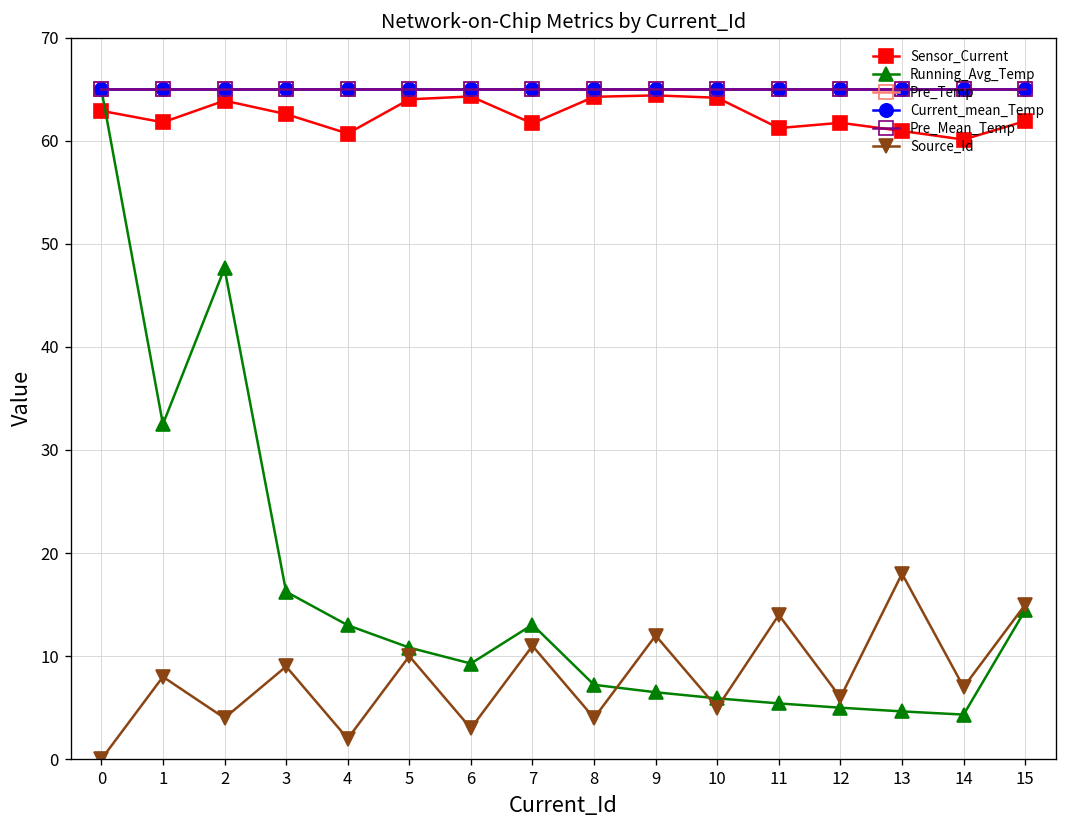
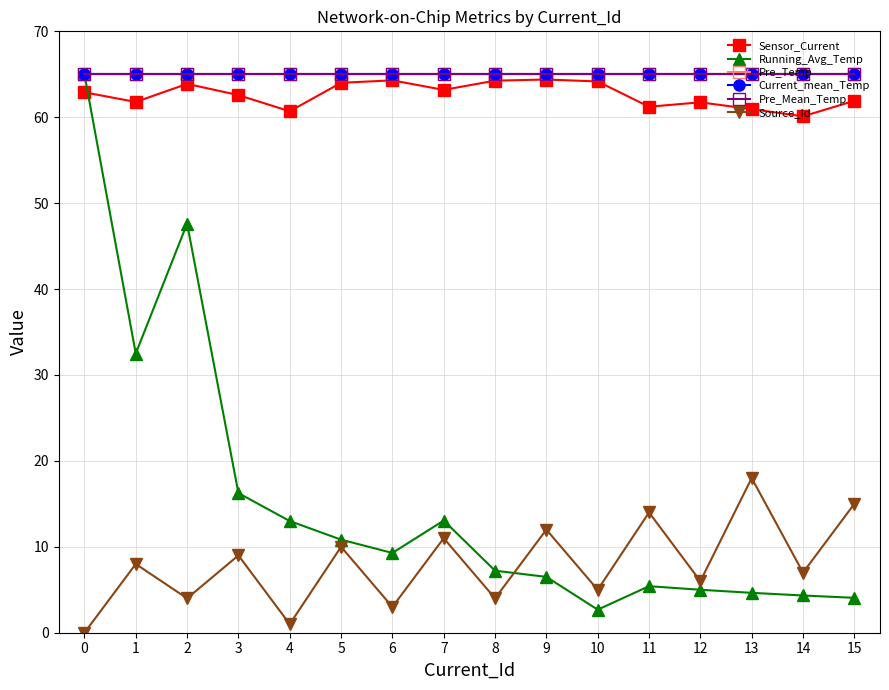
  {
    "Sensor_Current": {
      "0": 63,
      "1": 62,
      "2": 64,
      "3": 63,
      "4": 61,
      "5": 64,
      "6": 64,
-     "7": 62,
+     "7": 63,
      "8": 64,
      "9": 64,
      "10": 64,
      "11": 61,
      "12": 62,
      "13": 61,
      "14": 60,
      "15": 62
    },
    "Running_Avg_Temp": {
      "1": 33,
      "2": 48,
      "3": 16,
      "4": 13,
      "5": 11,
      "6": 9,
      "7": 13,
      "8": 7,
      "9": 7,
-     "10": 6,
+     "10": 3,
      "11": 5,
      "12": 5,
      "13": 5,
      "14": 4,
-     "15": 14
+     "15": 4
    },
    "Pre_Mean_Temp": {
      "1": 65,
      "2": 65,
      "3": 65,
      "4": 65,
      "5": 65,
      "6": 65,
      "7": 65,
      "8": 65,
      "9": 65,
      "10": 65,
      "11": 65,
      "12": 65,
      "13": 65,
      "14": 65,
      "15": 65
    },
    "Source_Id": {
      "0": 0,
      "1": 8,
      "2": 4,
      "3": 9,
-     "4": 2,
+     "4": 1,
      "5": 10,
      "6": 3,
      "7": 11,
      "8": 4,
      "9": 12,
      "10": 5,
      "11": 14,
      "12": 6,
      "13": 18,
      "14": 7,
      "15": 15
    }
  }
